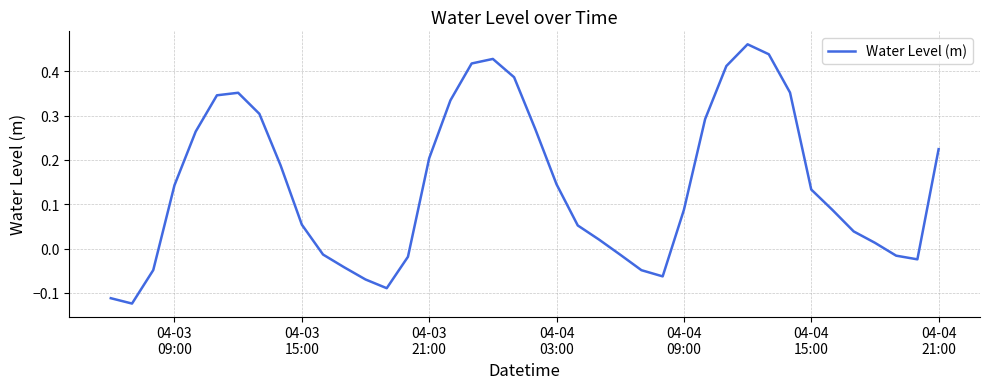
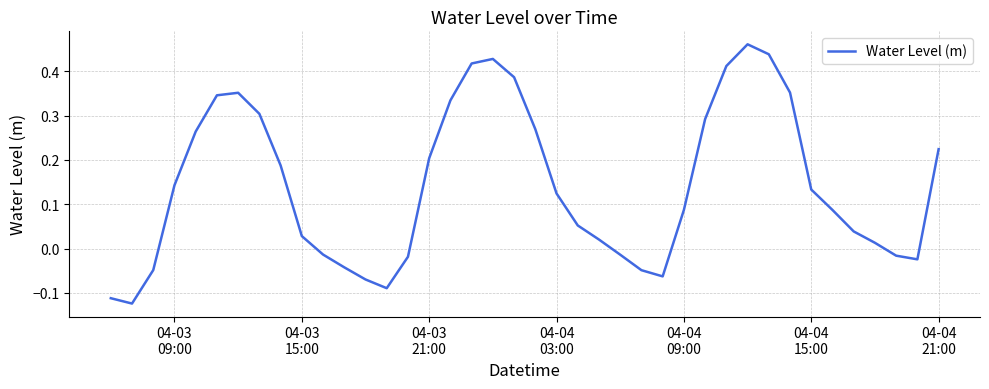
  {
    "04-03 09:00": 0.14,
-   "04-03 15:00": 0.05,
+   "04-03 15:00": 0.03,
    "04-03 21:00": 0.20,
-   "04-04 03:00": 0.14,
+   "04-04 03:00": 0.12,
    "04-04 09:00": 0.09,
    "04-04 15:00": 0.13,
    "04-04 21:00": 0.22
  }
